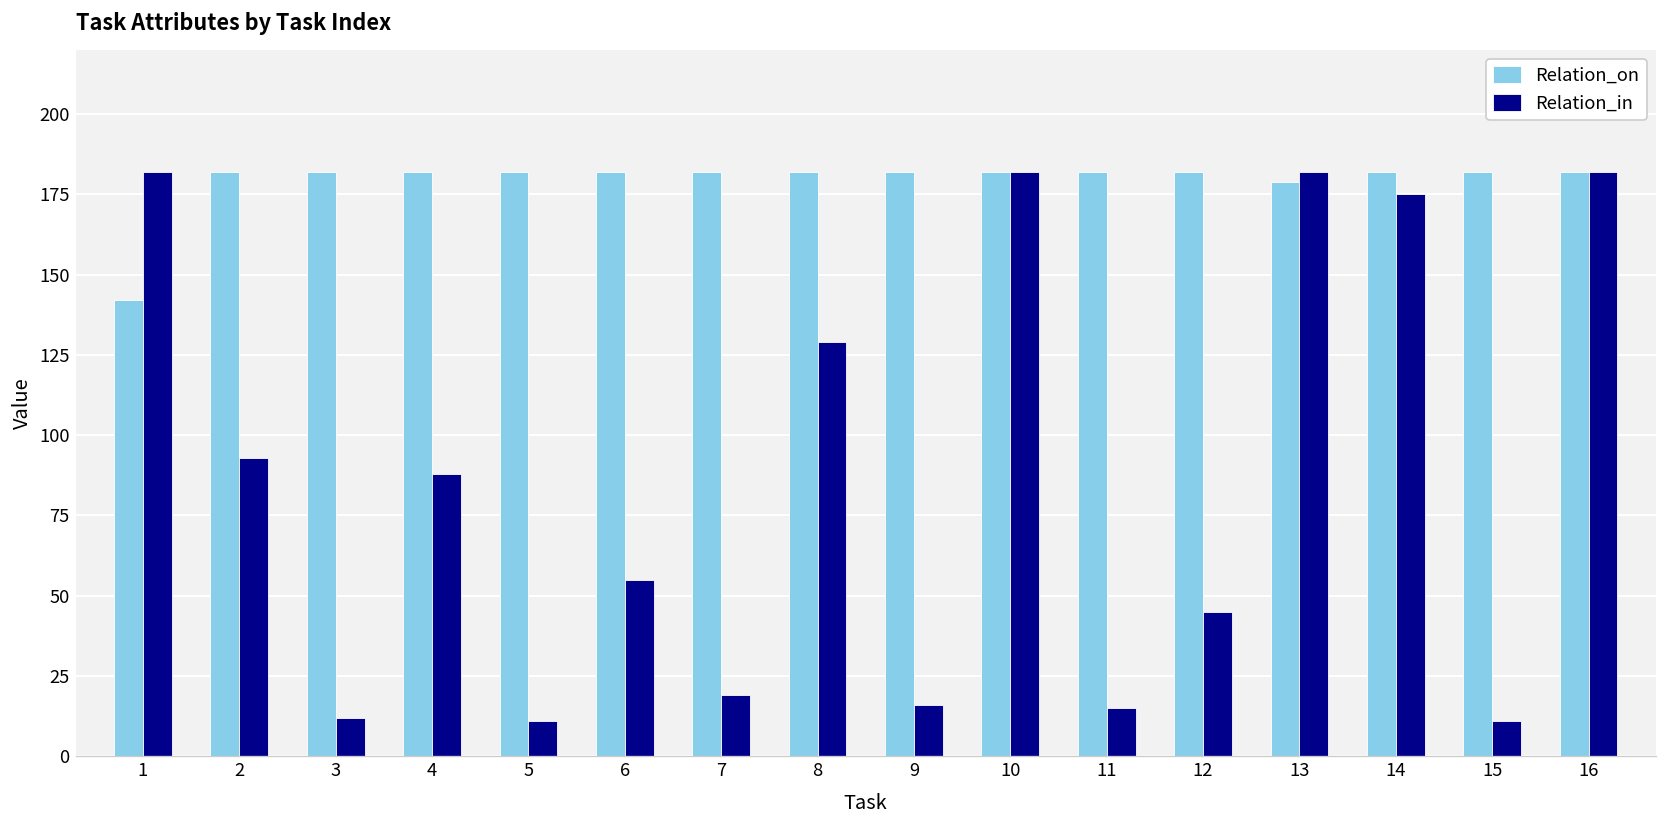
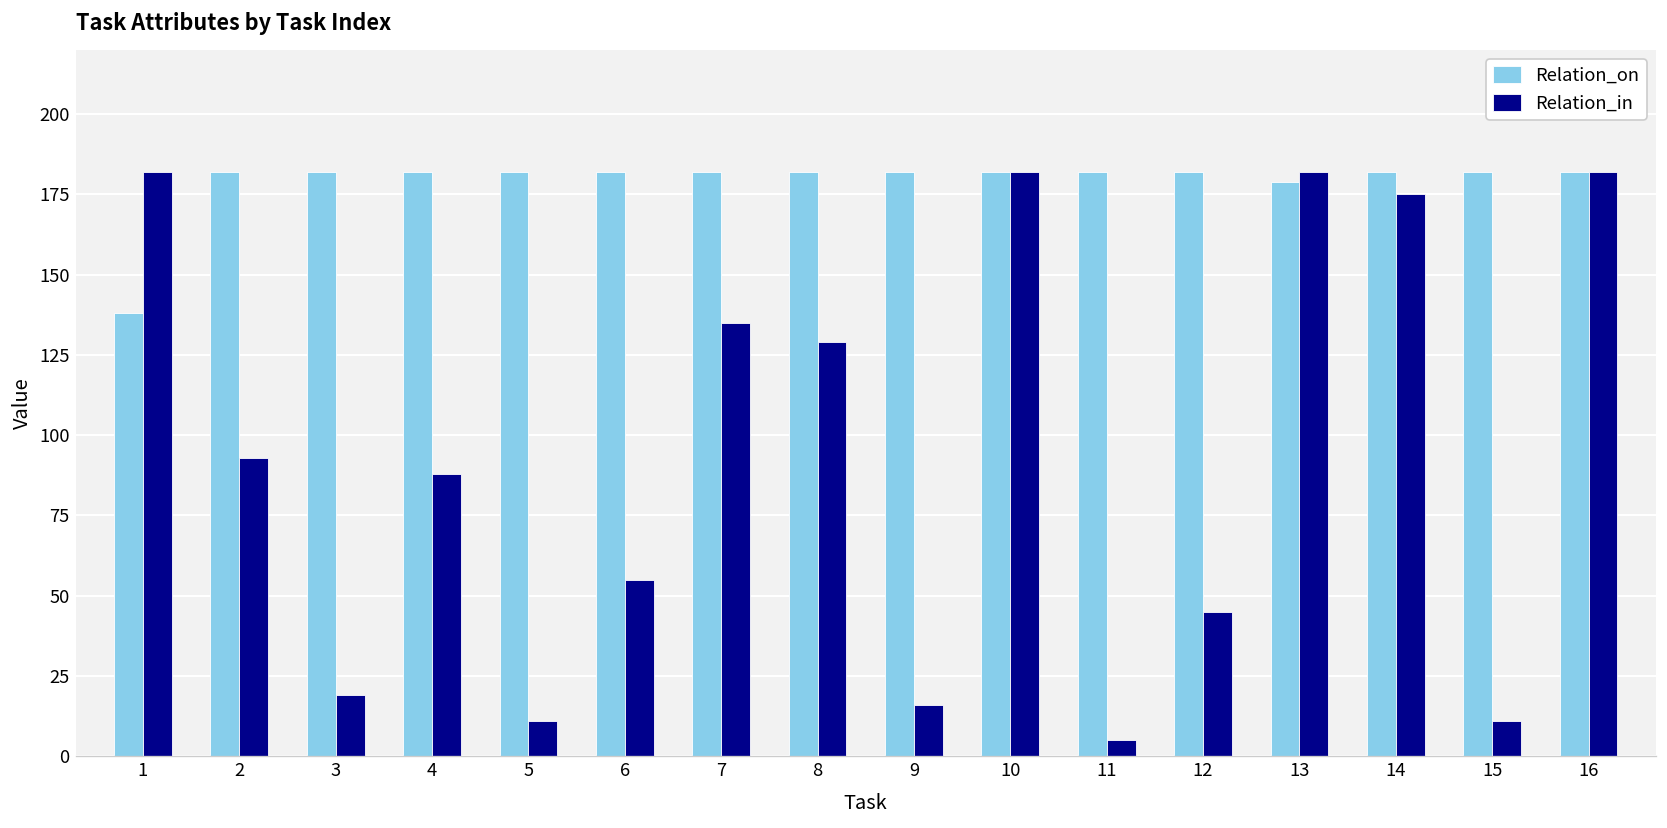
  {
    "Relation_on": {
-     "1": 142,
+     "1": 138,
      "2": 182,
      "3": 182,
      "4": 182,
      "5": 182,
      "6": 182,
      "7": 182,
      "8": 182,
      "9": 182,
      "10": 182,
      "11": 182,
      "12": 182,
      "13": 179,
      "14": 182,
      "15": 182,
      "16": 182
    },
    "Relation_in": {
      "1": 182,
      "2": 93,
-     "3": 12,
+     "3": 19,
      "4": 88,
      "5": 11,
      "6": 55,
-     "7": 19,
+     "7": 135,
      "8": 129,
      "9": 16,
      "10": 182,
-     "11": 15,
+     "11": 5,
      "12": 45,
      "13": 182,
      "14": 175,
      "15": 11,
      "16": 182
    }
  }
